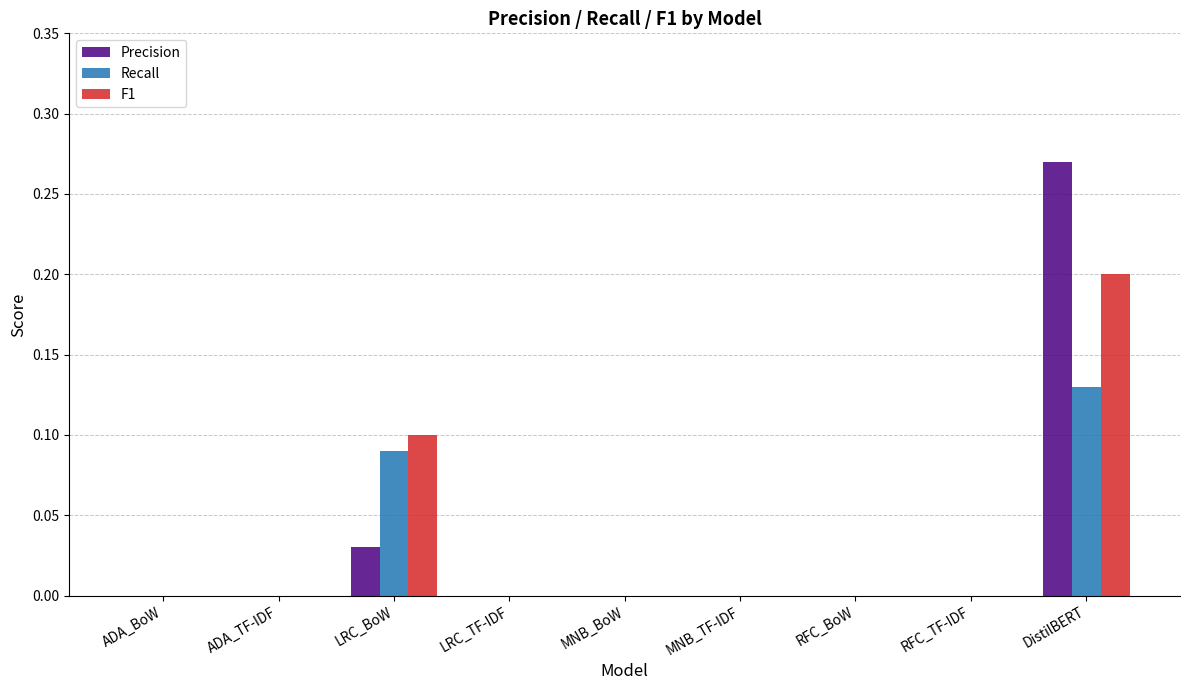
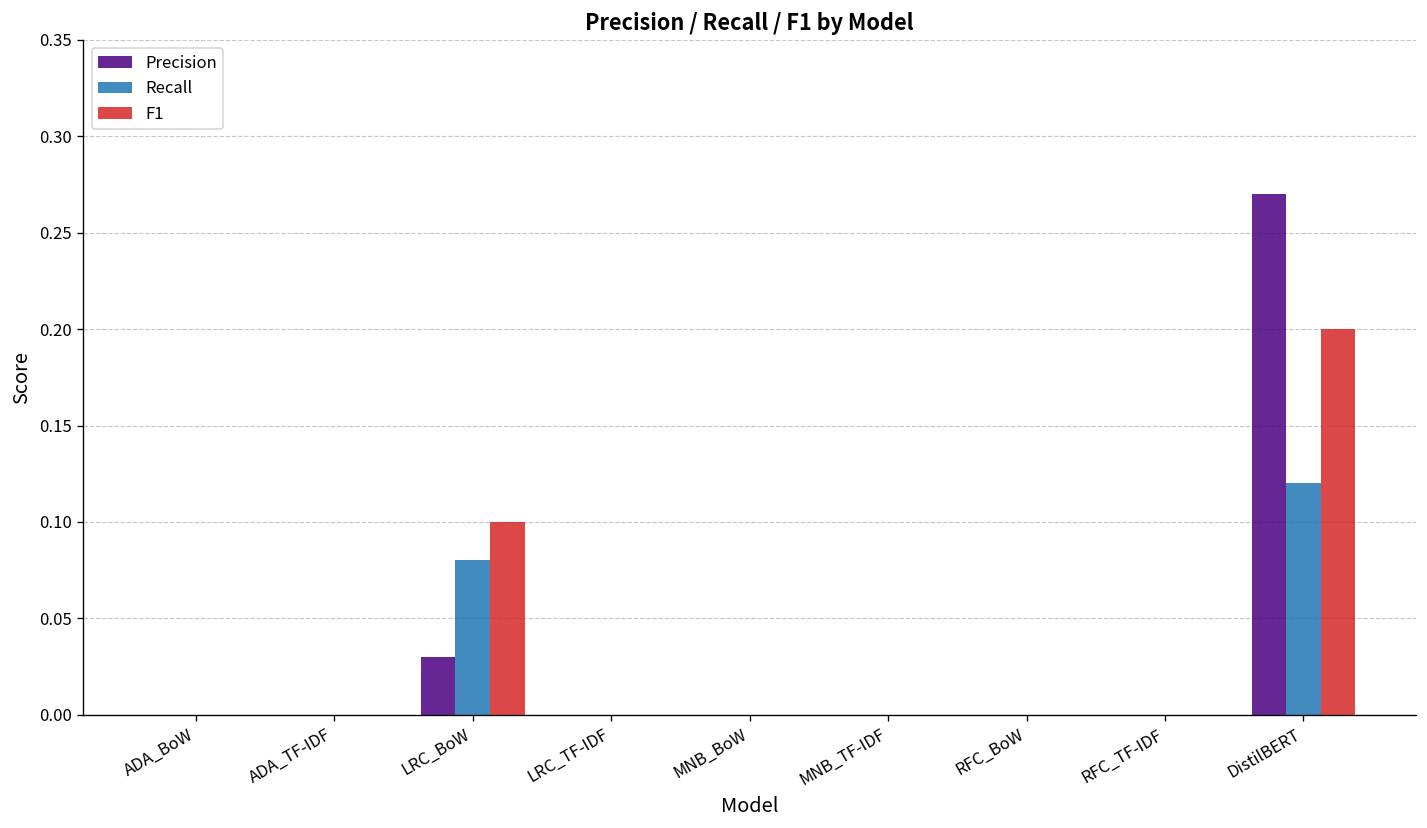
  {
    "Precision": {
      "ADA_BoW": 0.00,
      "ADA_TF-IDF": 0.00,
      "LRC_BoW": 0.03,
      "LRC_TF-IDF": 0.00,
      "MNB_BoW": 0.00,
      "MNB_TF-IDF": 0.00,
      "RFC_BoW": 0.00,
      "RFC_TF-IDF": 0.00,
      "DistilBERT": 0.27
    },
    "Recall": {
      "ADA_BoW": 0.00,
      "ADA_TF-IDF": 0.00,
-     "LRC_BoW": 0.09,
+     "LRC_BoW": 0.08,
      "LRC_TF-IDF": 0.00,
      "MNB_BoW": 0.00,
      "MNB_TF-IDF": 0.00,
      "RFC_BoW": 0.00,
      "RFC_TF-IDF": 0.00,
-     "DistilBERT": 0.13
+     "DistilBERT": 0.12
    },
    "F1": {
      "ADA_BoW": 0.00,
      "ADA_TF-IDF": 0.00,
      "LRC_BoW": 0.10,
      "LRC_TF-IDF": 0.00,
      "MNB_BoW": 0.00,
      "MNB_TF-IDF": 0.00,
      "RFC_BoW": 0.00,
      "RFC_TF-IDF": 0.00,
      "DistilBERT": 0.20
    }
  }
